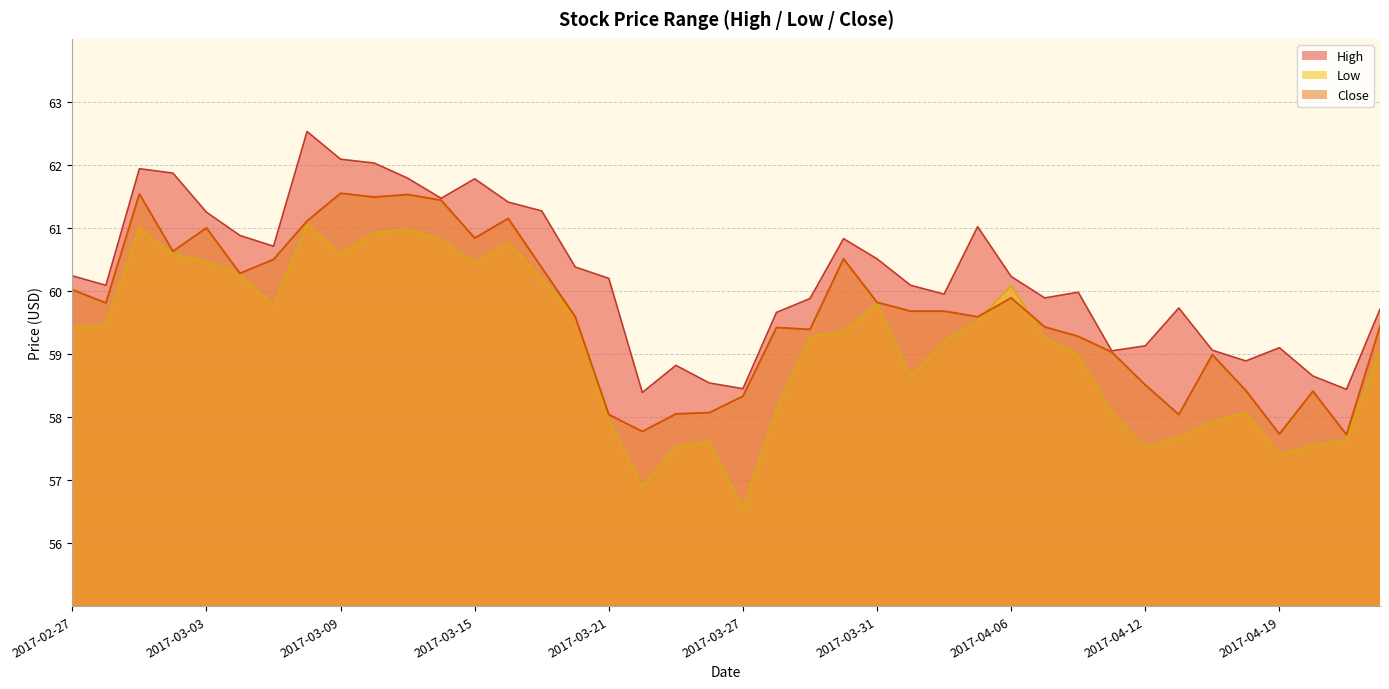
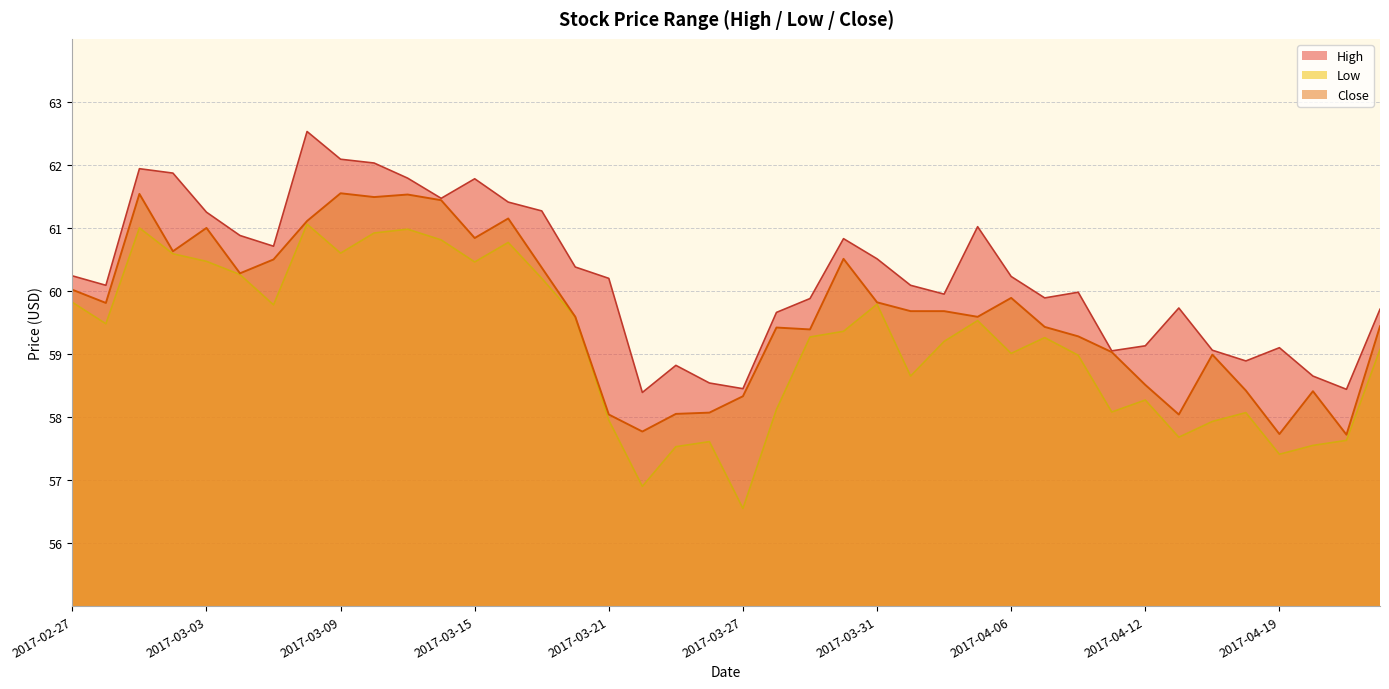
  {
    "Low": {
-     "2017-02-27": 59.4,
+     "2017-02-27": 59.8,
      "2017-03-03": 60.5,
      "2017-03-09": 60.6,
      "2017-03-15": 60.5,
      "2017-03-21": 58.0,
      "2017-03-27": 56.5,
-     "2017-04-06": 60.1,
-     "2017-04-12": 57.5,
+     "2017-04-06": 59.0,
+     "2017-04-12": 58.3,
      "2017-04-19": 57.4
    }
  }
